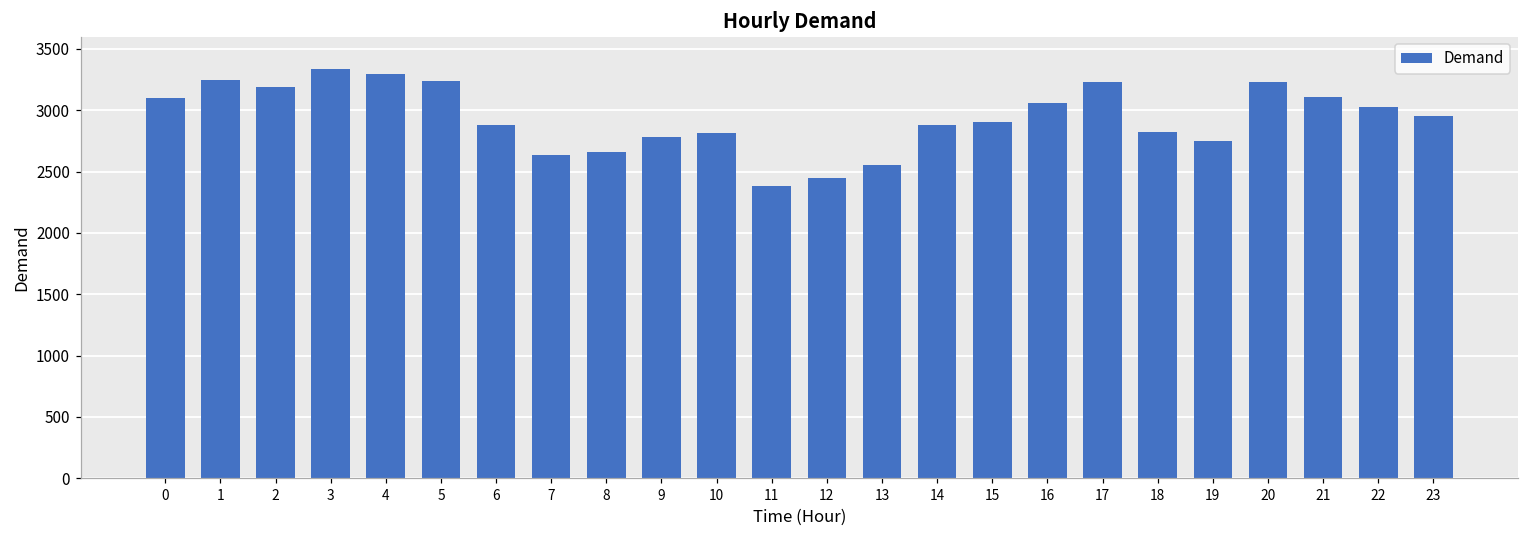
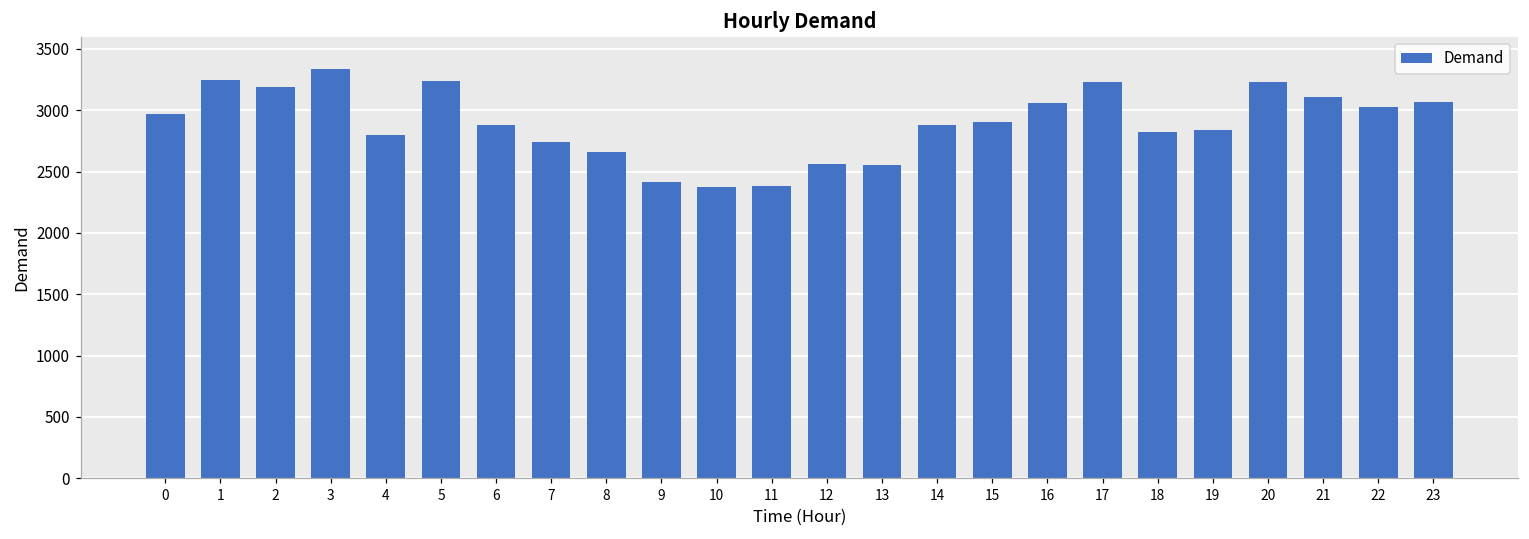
  {
-   "0": 3100,
+   "0": 2970,
    "1": 3250,
    "2": 3190,
    "3": 3340,
-   "4": 3300,
+   "4": 2800,
    "5": 3240,
    "6": 2880,
-   "7": 2640,
+   "7": 2740,
    "8": 2660,
-   "9": 2780,
-   "10": 2820,
+   "9": 2420,
+   "10": 2380,
    "11": 2380,
-   "12": 2450,
+   "12": 2560,
    "13": 2550,
    "14": 2880,
    "15": 2900,
    "16": 3060,
    "17": 3230,
    "18": 2820,
-   "19": 2750,
+   "19": 2840,
    "20": 3230,
    "21": 3100,
    "22": 3020,
-   "23": 2950
+   "23": 3070
  }
